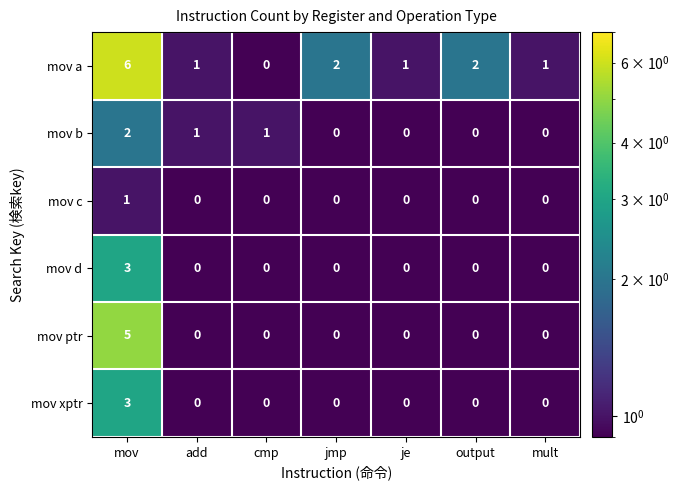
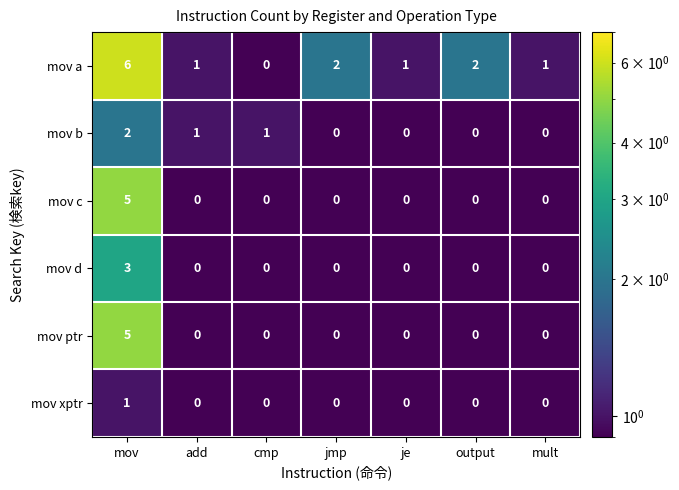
  {
    "mov a": {
      "mov": 6,
      "add": 1,
      "cmp": 0,
      "jmp": 2,
      "je": 1,
      "output": 2,
      "mult": 1
    },
    "mov b": {
      "mov": 2,
      "add": 1,
      "cmp": 1,
      "jmp": 0,
      "je": 0,
      "output": 0,
      "mult": 0
    },
    "mov c": {
-     "mov": 1,
+     "mov": 5,
      "add": 0,
      "cmp": 0,
      "jmp": 0,
      "je": 0,
      "output": 0,
      "mult": 0
    },
    "mov d": {
      "mov": 3,
      "add": 0,
      "cmp": 0,
      "jmp": 0,
      "je": 0,
      "output": 0,
      "mult": 0
    },
    "mov ptr": {
      "mov": 5,
      "add": 0,
      "cmp": 0,
      "jmp": 0,
      "je": 0,
      "output": 0,
      "mult": 0
    },
    "mov xptr": {
-     "mov": 3,
+     "mov": 1,
      "add": 0,
      "cmp": 0,
      "jmp": 0,
      "je": 0,
      "output": 0,
      "mult": 0
    }
  }
